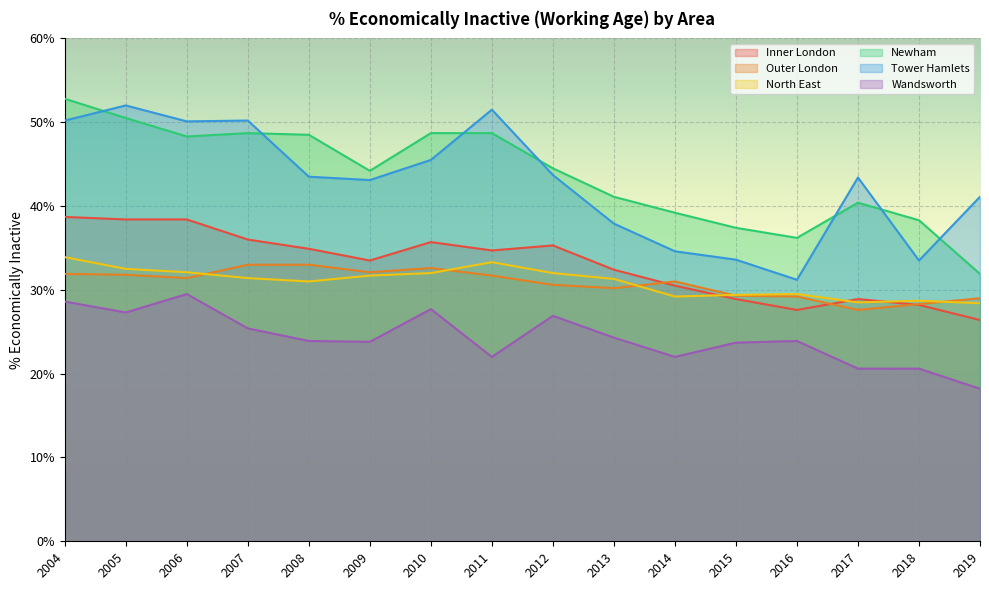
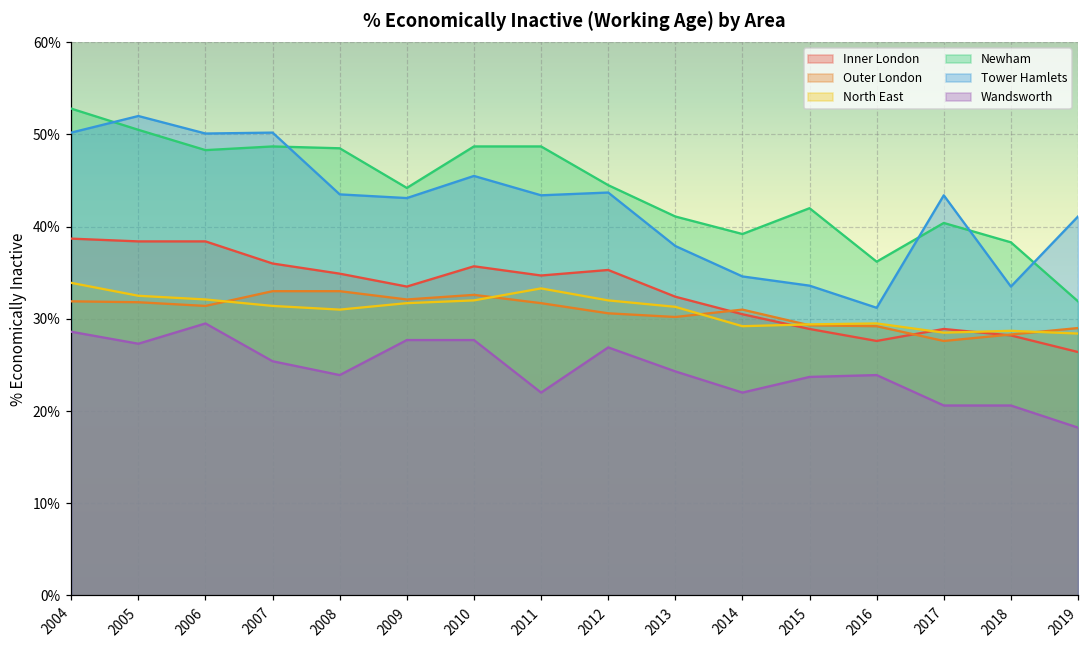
  {
    "Newham": {
      "2004": "53%",
      "2005": "51%",
      "2006": "48%",
      "2007": "49%",
      "2008": "49%",
      "2009": "44%",
      "2010": "49%",
      "2011": "49%",
      "2012": "45%",
      "2013": "41%",
      "2014": "39%",
-     "2015": "37%",
+     "2015": "42%",
      "2016": "36%",
      "2017": "40%",
      "2018": "38%",
      "2019": "32%"
    },
    "Tower Hamlets": {
      "2004": "50%",
      "2005": "52%",
      "2006": "50%",
      "2007": "50%",
      "2008": "44%",
      "2009": "43%",
      "2010": "46%",
-     "2011": "52%",
+     "2011": "43%",
      "2012": "44%",
      "2013": "38%",
      "2014": "35%",
      "2015": "34%",
      "2016": "31%",
      "2017": "43%",
      "2018": "34%",
      "2019": "41%"
    },
    "Wandsworth": {
      "2004": "29%",
      "2005": "27%",
      "2006": "30%",
      "2007": "25%",
      "2008": "24%",
-     "2009": "24%",
+     "2009": "28%",
      "2010": "28%",
      "2011": "22%",
      "2012": "27%",
      "2013": "24%",
      "2014": "22%",
      "2015": "24%",
      "2016": "24%",
      "2017": "21%",
      "2018": "21%",
      "2019": "18%"
    }
  }
